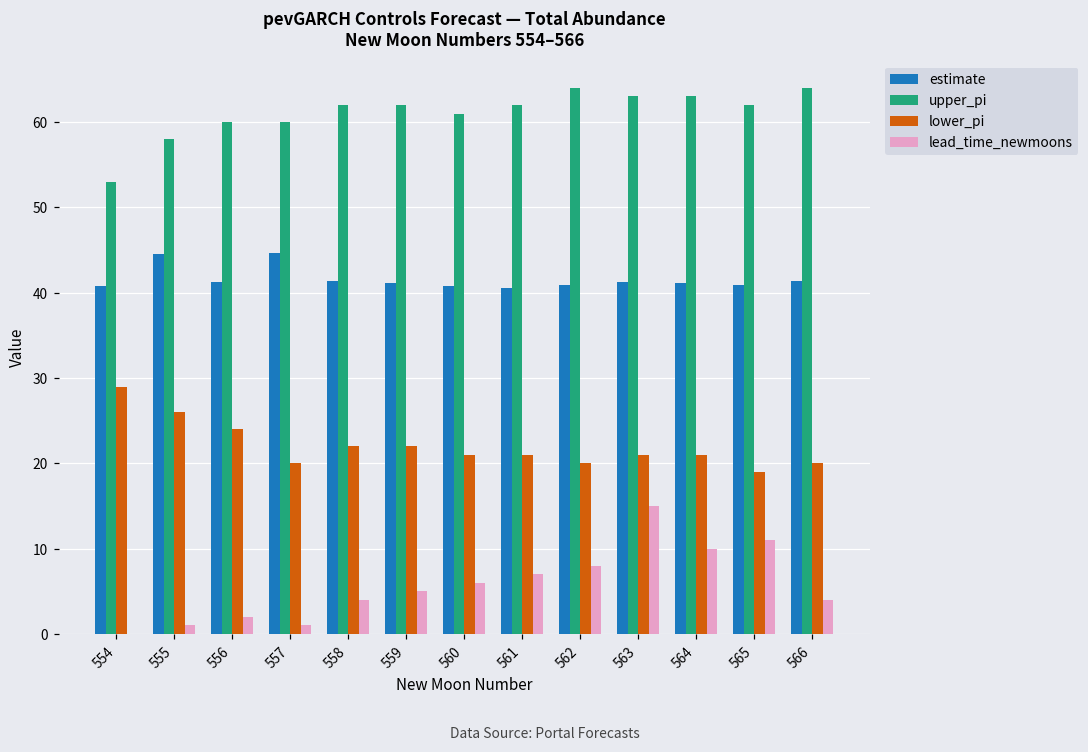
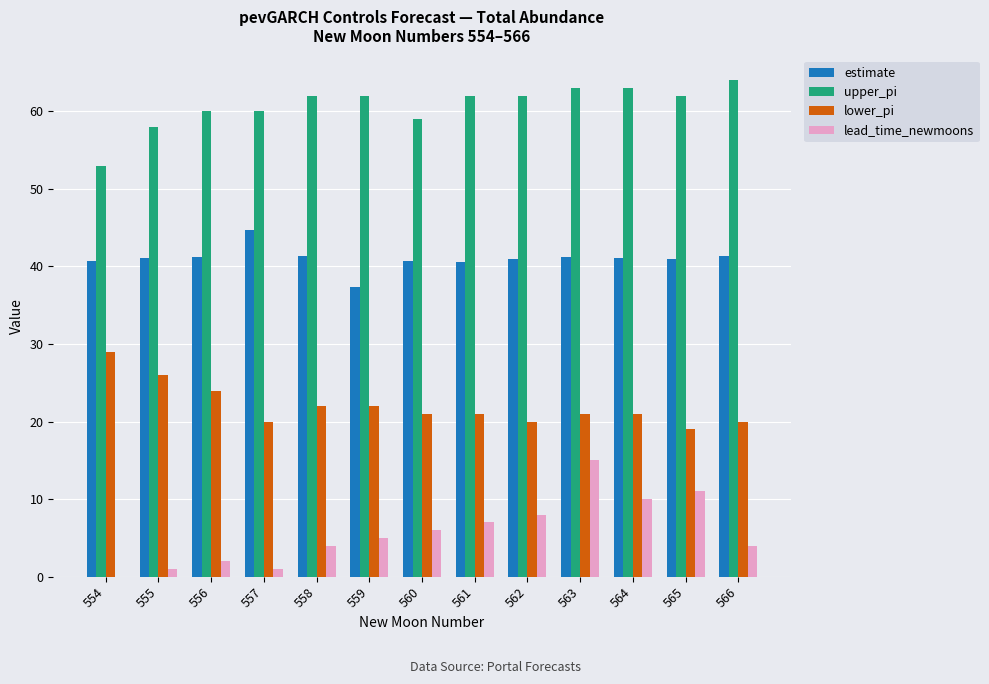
  {
    "estimate": {
      "554": 41,
-     "555": 45,
+     "555": 41,
      "556": 41,
      "557": 45,
      "558": 41,
-     "559": 41,
+     "559": 37,
      "560": 41,
      "561": 41,
      "562": 41,
      "563": 41,
      "564": 41,
      "565": 41,
      "566": 41
    },
    "upper_pi": {
      "554": 53,
      "555": 58,
      "556": 60,
      "557": 60,
      "558": 62,
      "559": 62,
-     "560": 61,
+     "560": 59,
      "561": 62,
-     "562": 64,
+     "562": 62,
      "563": 63,
      "564": 63,
      "565": 62,
      "566": 64
    },
    "lower_pi": {
      "554": 29,
      "555": 26,
      "556": 24,
      "557": 20,
      "558": 22,
      "559": 22,
      "560": 21,
      "561": 21,
      "562": 20,
      "563": 21,
      "564": 21,
      "565": 19,
      "566": 20
    },
    "lead_time_newmoons": {
      "554": 0,
      "555": 1,
      "556": 2,
      "557": 1,
      "558": 4,
      "559": 5,
      "560": 6,
      "561": 7,
      "562": 8,
      "563": 15,
      "564": 10,
      "565": 11,
      "566": 4
    }
  }
